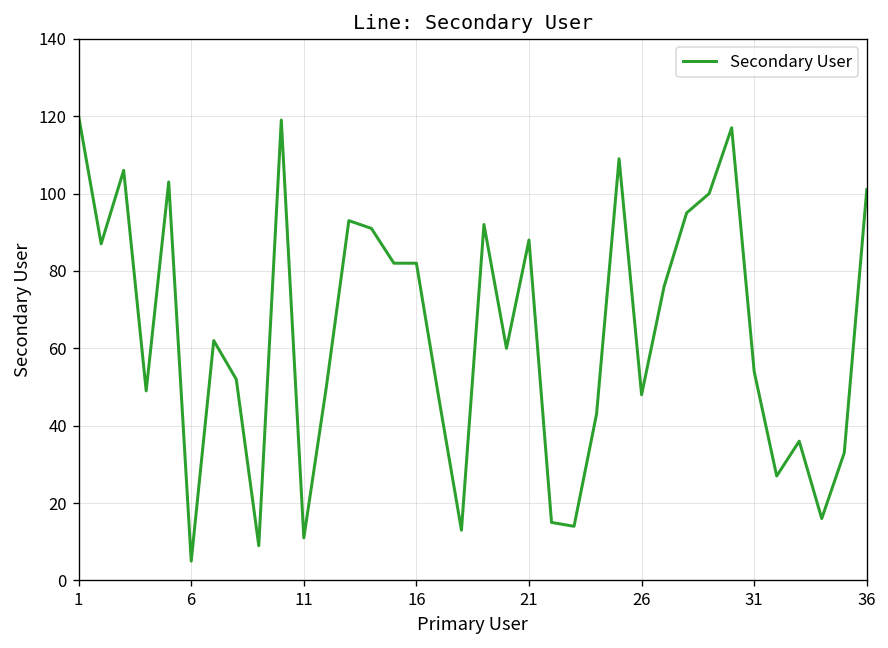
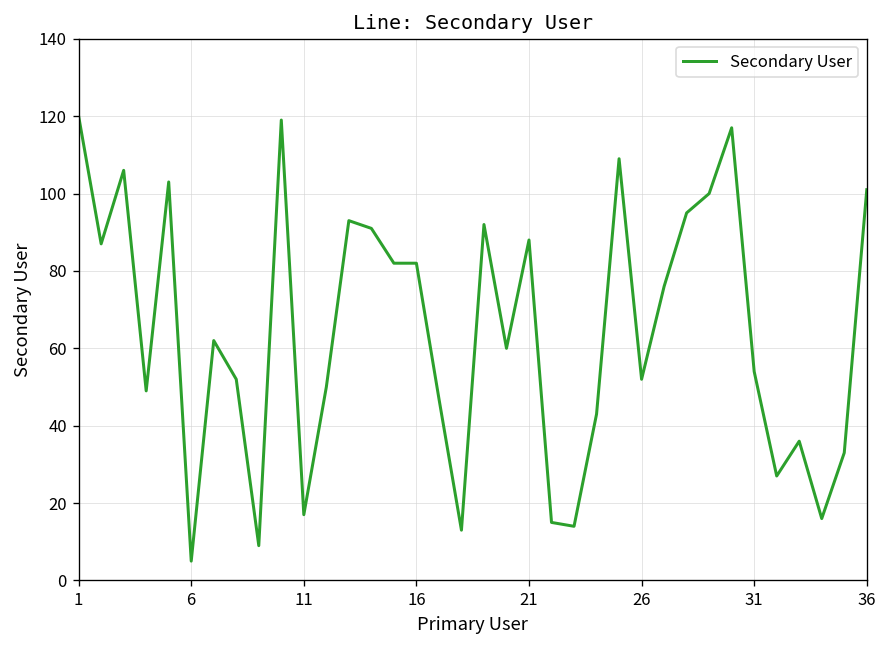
  {
    "1": 120,
    "6": 5,
-   "11": 11,
+   "11": 17,
    "16": 82,
    "21": 88,
-   "26": 48,
+   "26": 52,
    "31": 54,
    "36": 101
  }
